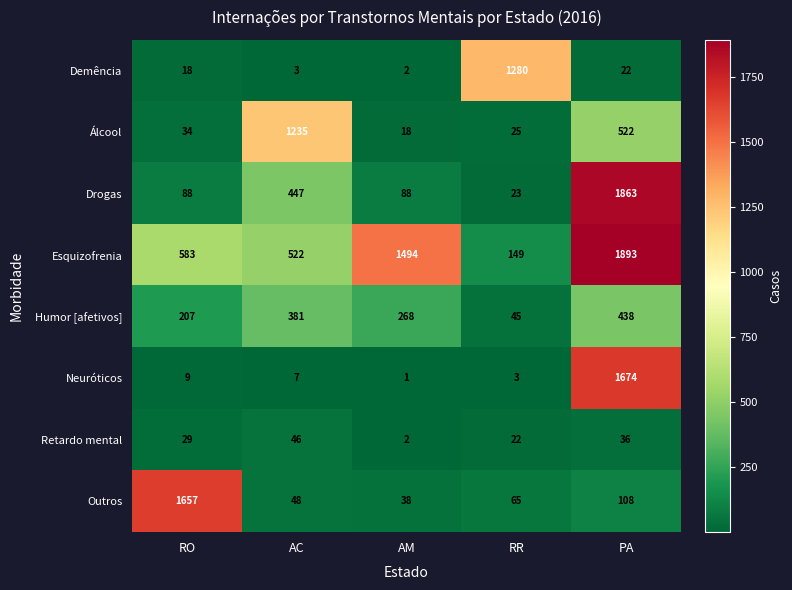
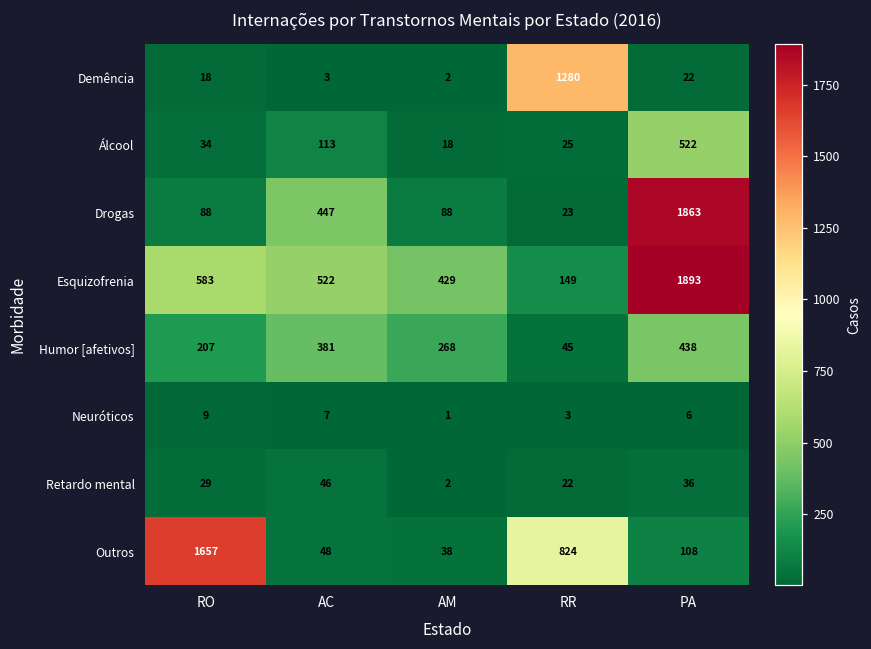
  {
    "Demência": {
      "RO": 18,
      "AC": 3,
      "AM": 2,
      "RR": 1280,
      "PA": 22
    },
    "Álcool": {
      "RO": 34,
-     "AC": 1235,
+     "AC": 113,
      "AM": 18,
      "RR": 25,
      "PA": 522
    },
    "Drogas": {
      "RO": 88,
      "AC": 447,
      "AM": 88,
      "RR": 23,
      "PA": 1863
    },
    "Esquizofrenia": {
      "RO": 583,
      "AC": 522,
-     "AM": 1494,
+     "AM": 429,
      "RR": 149,
      "PA": 1893
    },
    "Humor [afetivos]": {
      "RO": 207,
      "AC": 381,
      "AM": 268,
      "RR": 45,
      "PA": 438
    },
    "Neuróticos": {
      "RO": 9,
      "AC": 7,
      "AM": 1,
      "RR": 3,
-     "PA": 1674
+     "PA": 6
    },
    "Retardo mental": {
      "RO": 29,
      "AC": 46,
      "AM": 2,
      "RR": 22,
      "PA": 36
    },
    "Outros": {
      "RO": 1657,
      "AC": 48,
      "AM": 38,
-     "RR": 65,
+     "RR": 824,
      "PA": 108
    }
  }
